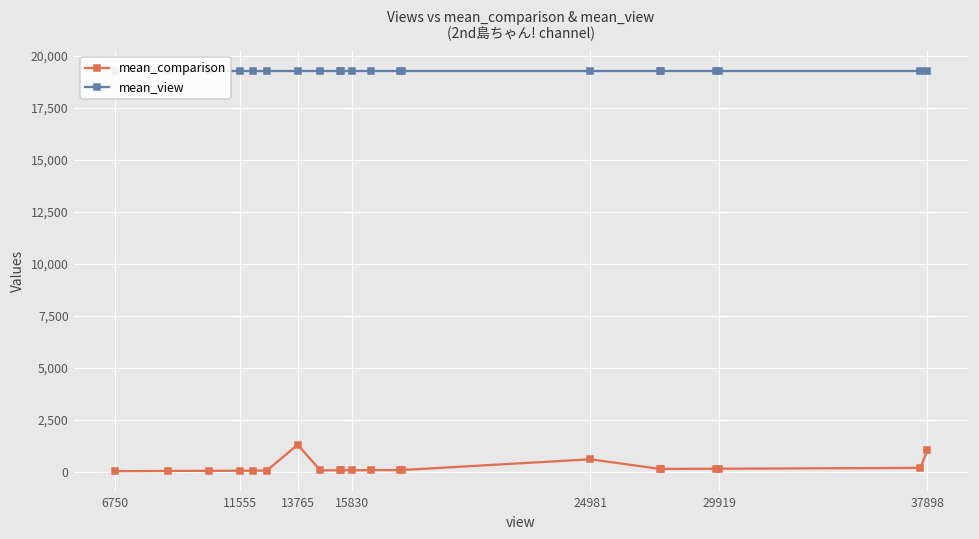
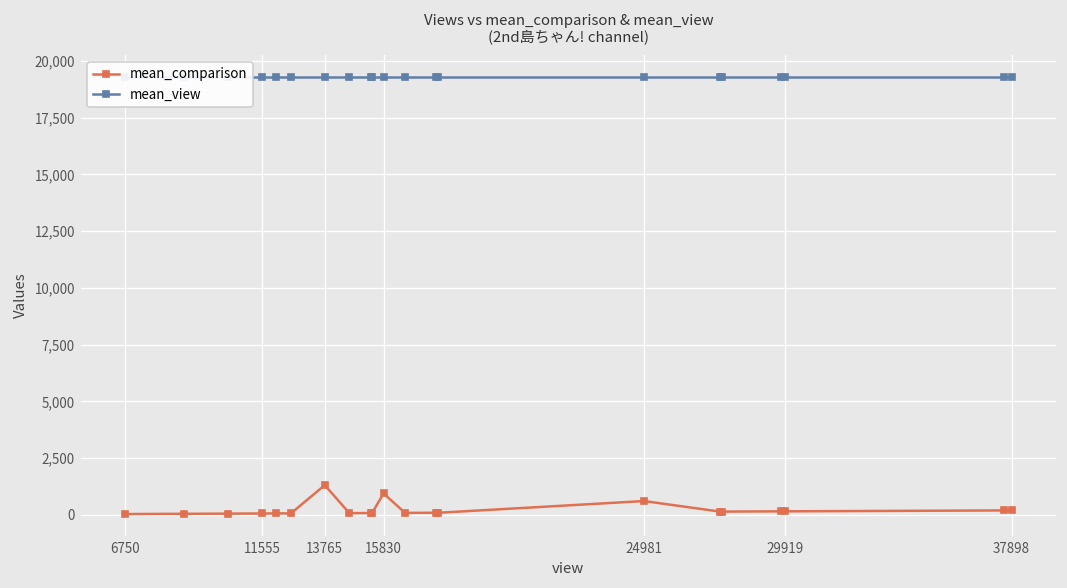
  {
    "mean_comparison": {
      "6750": "0",
      "11555": "100",
      "13765": "1,300",
-     "15830": "100",
+     "15830": "900",
      "24981": "600",
      "29919": "200",
-     "37898": "1,100"
+     "37898": "200"
    },
    "mean_view": {
      "11555": "19,300",
      "13765": "19,300",
      "15830": "19,300",
      "24981": "19,300",
      "29919": "19,300",
      "37898": "19,300"
    }
  }
